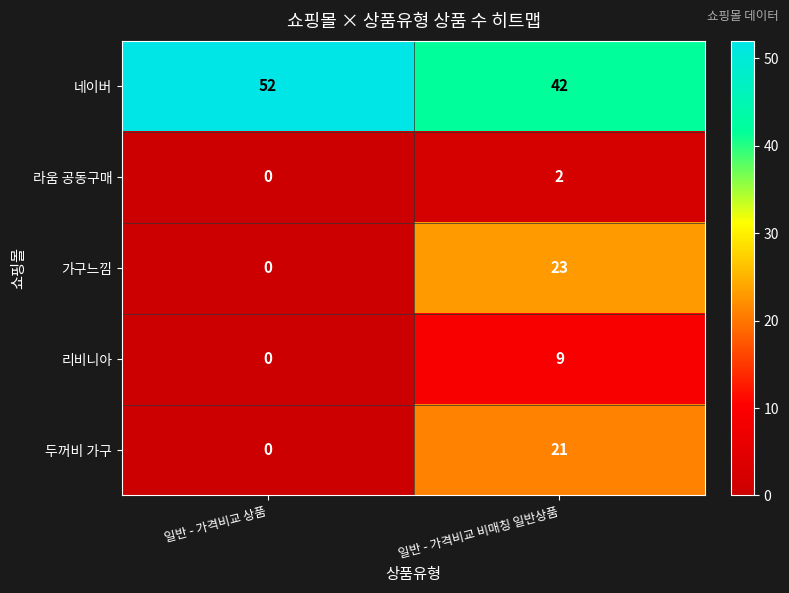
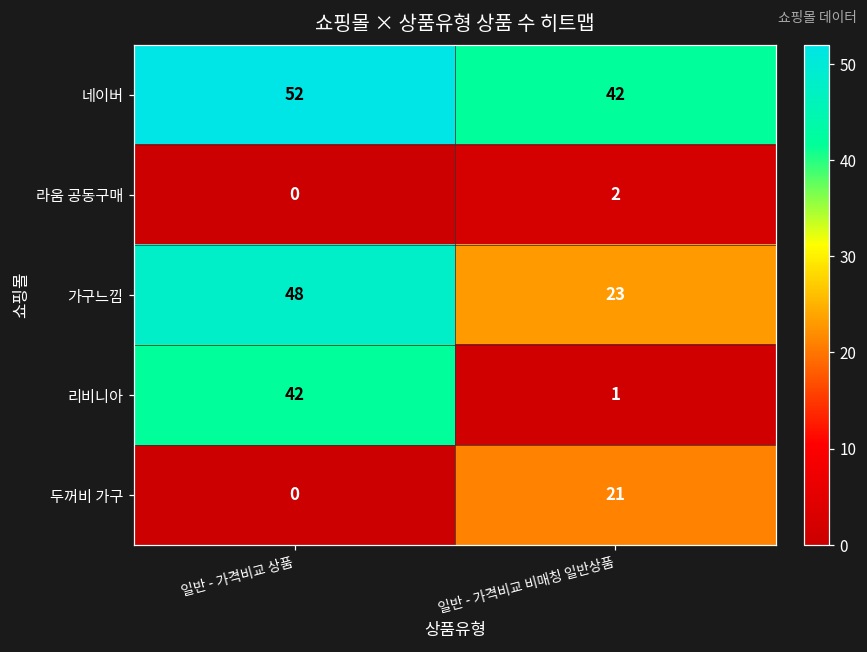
  {
    "네이버": {
      "일반 - 가격비교 상품": 52,
      "일반 - 가격비교 비매칭 일반상품": 42
    },
    "라움 공동구매": {
      "일반 - 가격비교 상품": 0,
      "일반 - 가격비교 비매칭 일반상품": 2
    },
    "가구느낌": {
-     "일반 - 가격비교 상품": 0,
+     "일반 - 가격비교 상품": 48,
      "일반 - 가격비교 비매칭 일반상품": 23
    },
    "리비니아": {
-     "일반 - 가격비교 상품": 0,
-     "일반 - 가격비교 비매칭 일반상품": 9
+     "일반 - 가격비교 상품": 42,
+     "일반 - 가격비교 비매칭 일반상품": 1
    },
    "두꺼비 가구": {
      "일반 - 가격비교 상품": 0,
      "일반 - 가격비교 비매칭 일반상품": 21
    }
  }
